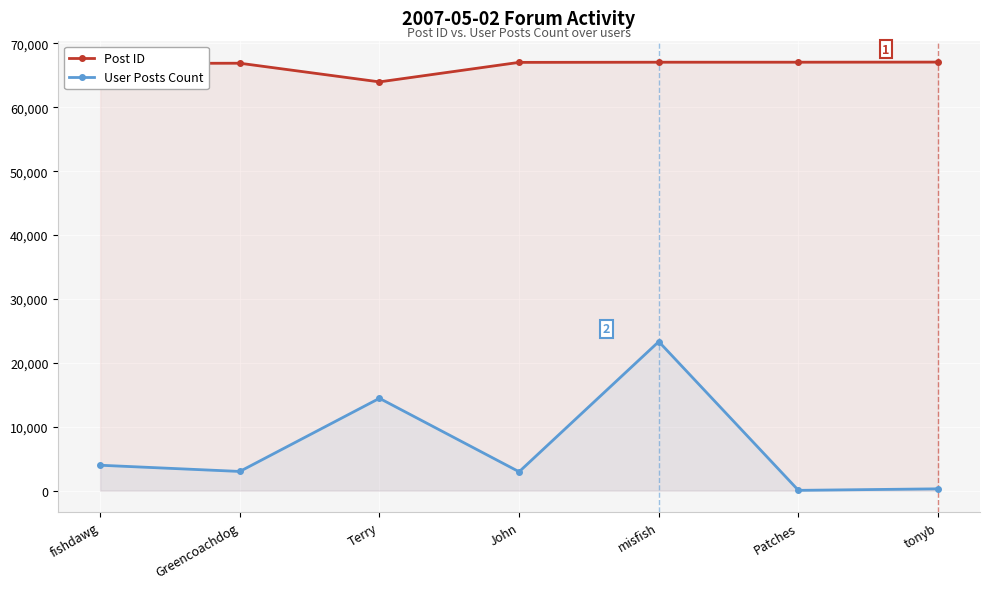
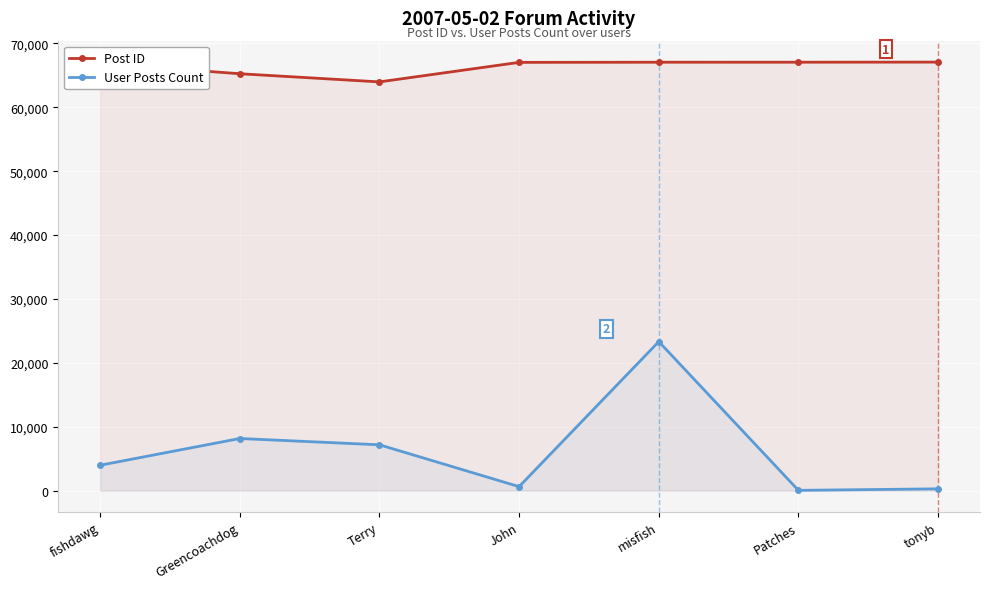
  {
    "Post ID": {
-     "Greencoachdog": "67,000",
+     "Greencoachdog": "65,000",
      "Terry": "64,000",
      "John": "67,000",
      "misfish": "67,000",
      "Patches": "67,000",
      "tonyb": "67,000"
    },
    "User Posts Count": {
      "fishdawg": "4,000",
-     "Greencoachdog": "3,000",
-     "Terry": "14,000",
-     "John": "3,000",
+     "Greencoachdog": "8,000",
+     "Terry": "7,000",
+     "John": "1,000",
      "misfish": "23,000",
      "Patches": "0",
      "tonyb": "0"
    }
  }
